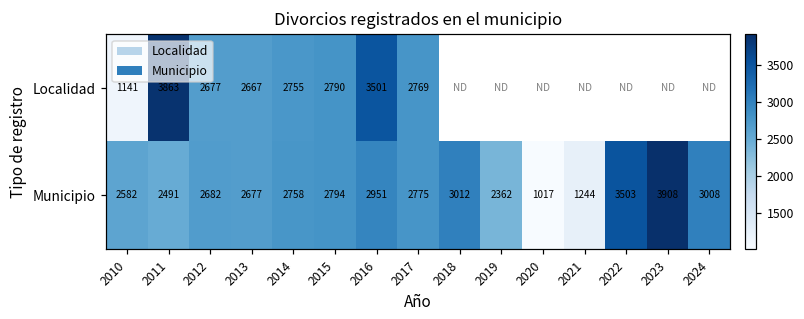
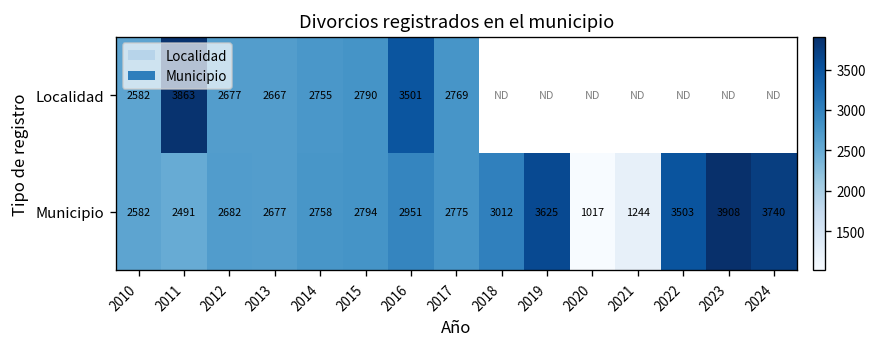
  {
    "Localidad": {
-     "2010": 1141,
+     "2010": 2582,
      "2011": 3863,
      "2012": 2677,
      "2013": 2667,
      "2014": 2755,
      "2015": 2790,
      "2016": 3501,
      "2017": 2769
    },
    "Municipio": {
      "2010": 2582,
      "2011": 2491,
      "2012": 2682,
      "2013": 2677,
      "2014": 2758,
      "2015": 2794,
      "2016": 2951,
      "2017": 2775,
      "2018": 3012,
-     "2019": 2362,
+     "2019": 3625,
      "2020": 1017,
      "2021": 1244,
      "2022": 3503,
      "2023": 3908,
-     "2024": 3008
+     "2024": 3740
    }
  }
